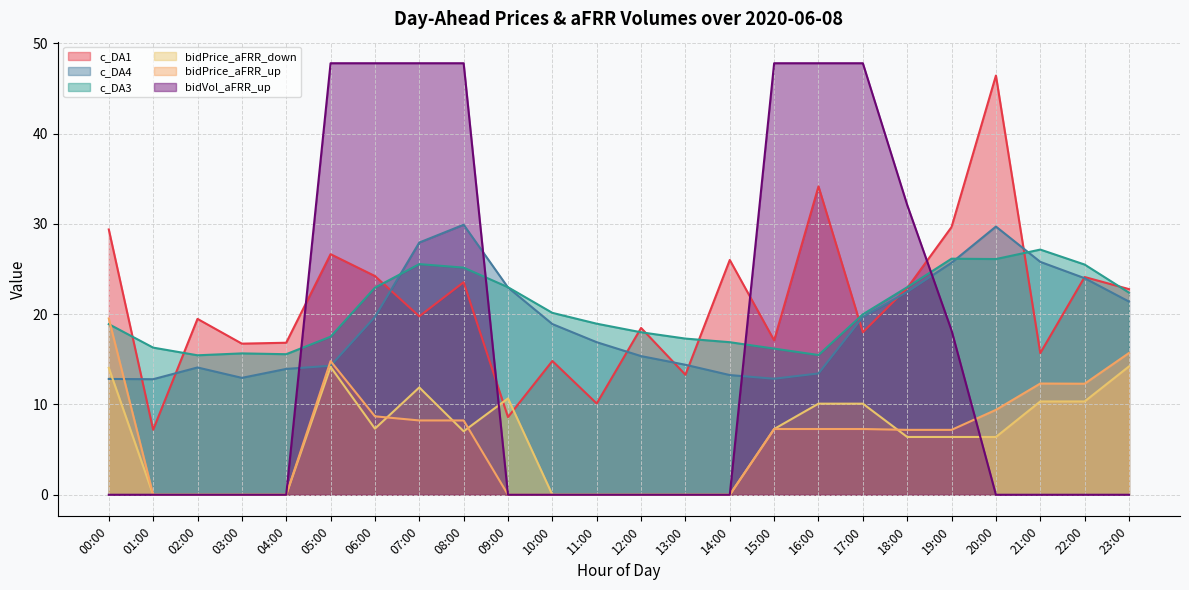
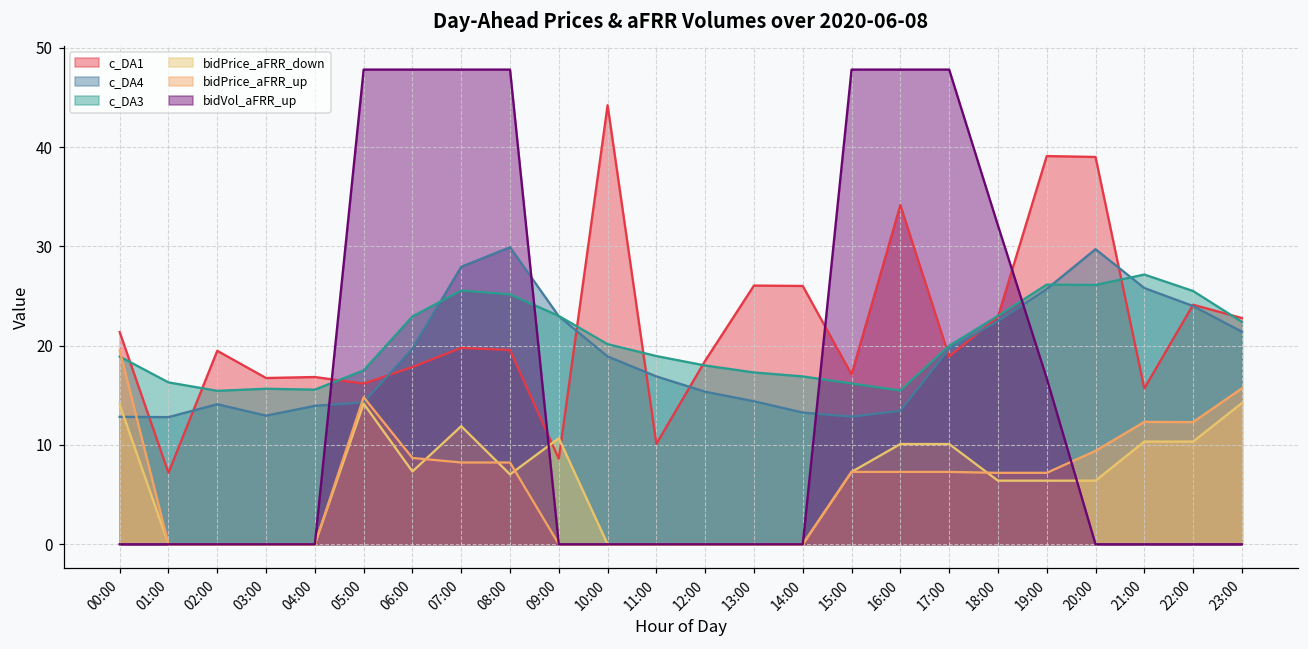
  {
    "c_DA1": {
-     "00:00": 29,
+     "00:00": 21,
      "01:00": 7,
      "02:00": 19,
      "03:00": 17,
      "04:00": 17,
-     "05:00": 27,
-     "06:00": 24,
+     "05:00": 16,
+     "06:00": 18,
      "07:00": 20,
-     "08:00": 24,
+     "08:00": 20,
      "09:00": 9,
-     "10:00": 15,
+     "10:00": 44,
      "11:00": 10,
      "12:00": 18,
-     "13:00": 13,
+     "13:00": 26,
      "14:00": 26,
      "15:00": 17,
      "16:00": 34,
-     "17:00": 18,
-     "19:00": 30,
-     "20:00": 46,
+     "17:00": 19,
+     "19:00": 39,
+     "20:00": 39,
      "21:00": 16,
      "23:00": 23
    },
    "bidVol_aFRR_up": {
      "00:00": 0,
      "05:00": 48,
      "06:00": 48,
      "07:00": 48,
      "08:00": 48,
      "15:00": 48,
      "16:00": 48,
      "17:00": 48,
      "18:00": 32,
-     "19:00": 18,
+     "19:00": 17,
      "20:00": 0,
      "21:00": 0,
      "22:00": 0,
      "23:00": 0
    }
  }
